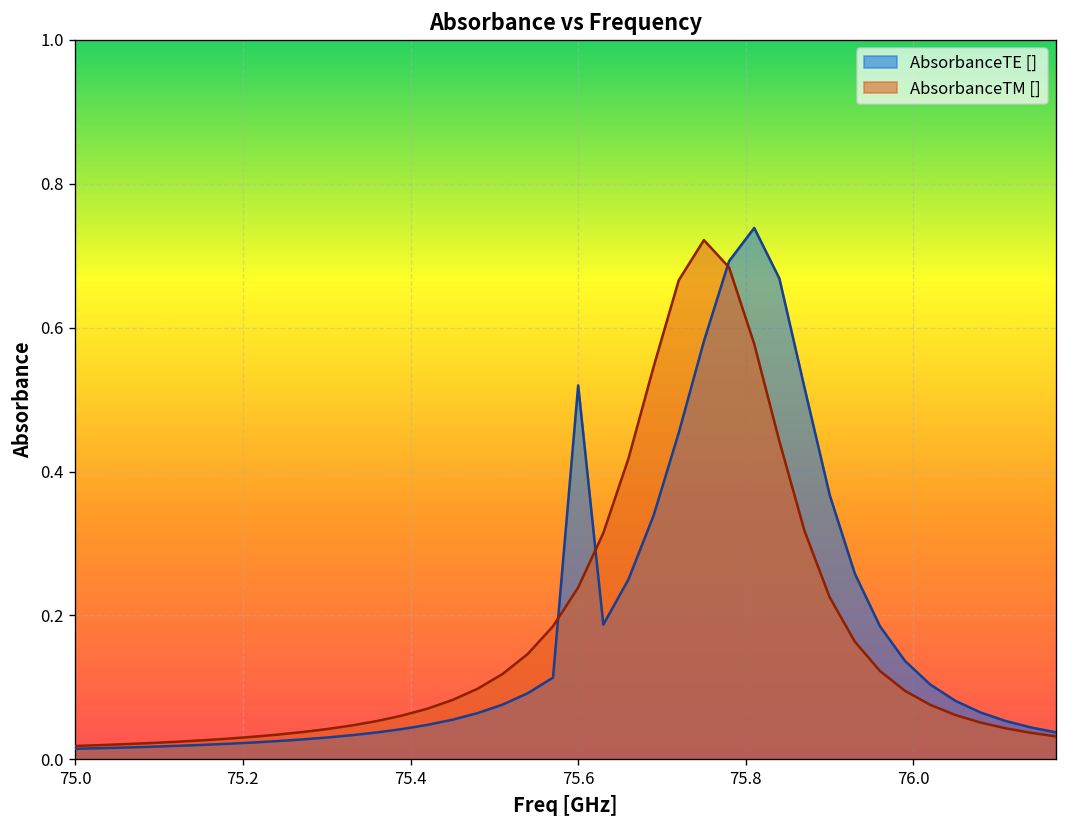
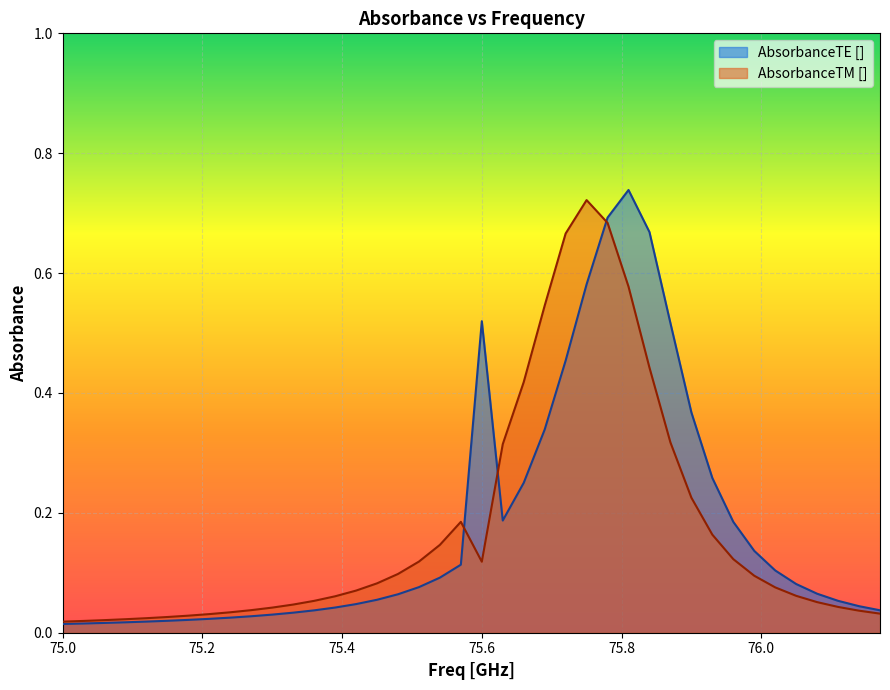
  {
    "AbsorbanceTE []": {
      "75.6": 0.52
    },
    "AbsorbanceTM []": {
-     "75.6": 0.24
+     "75.6": 0.12
    }
  }
